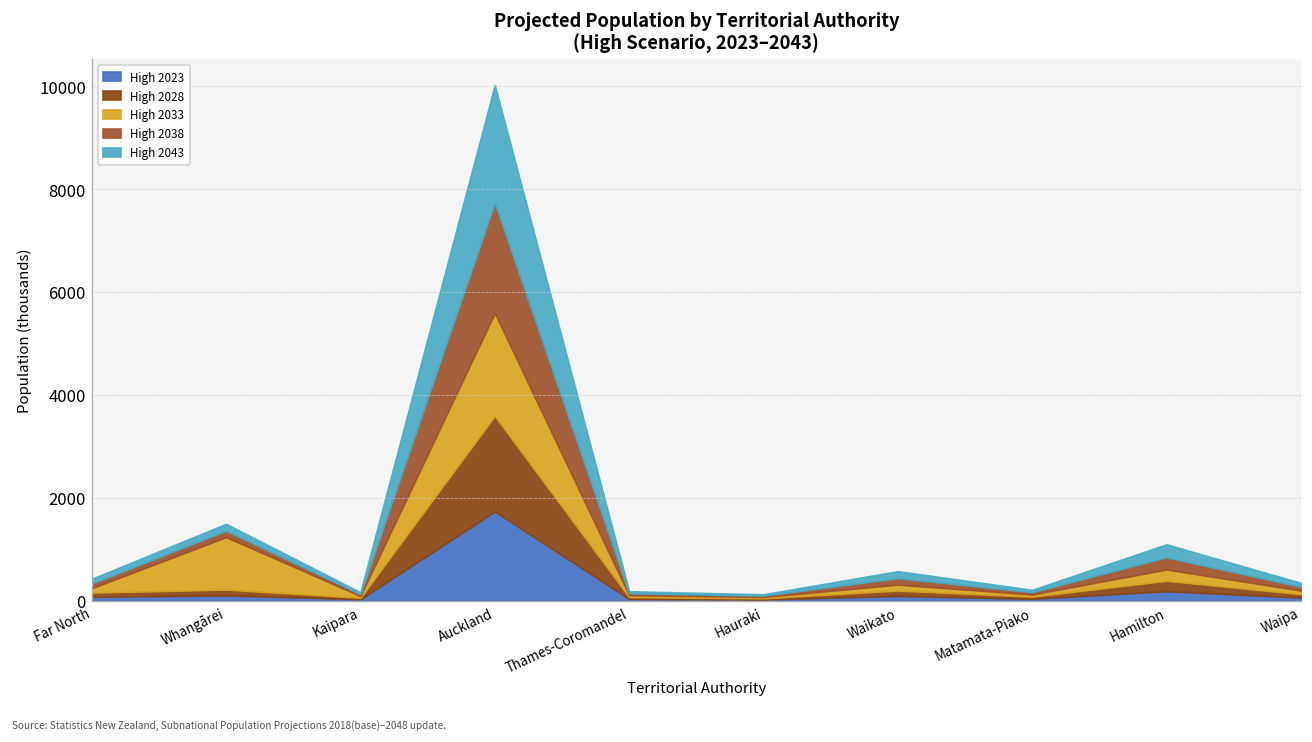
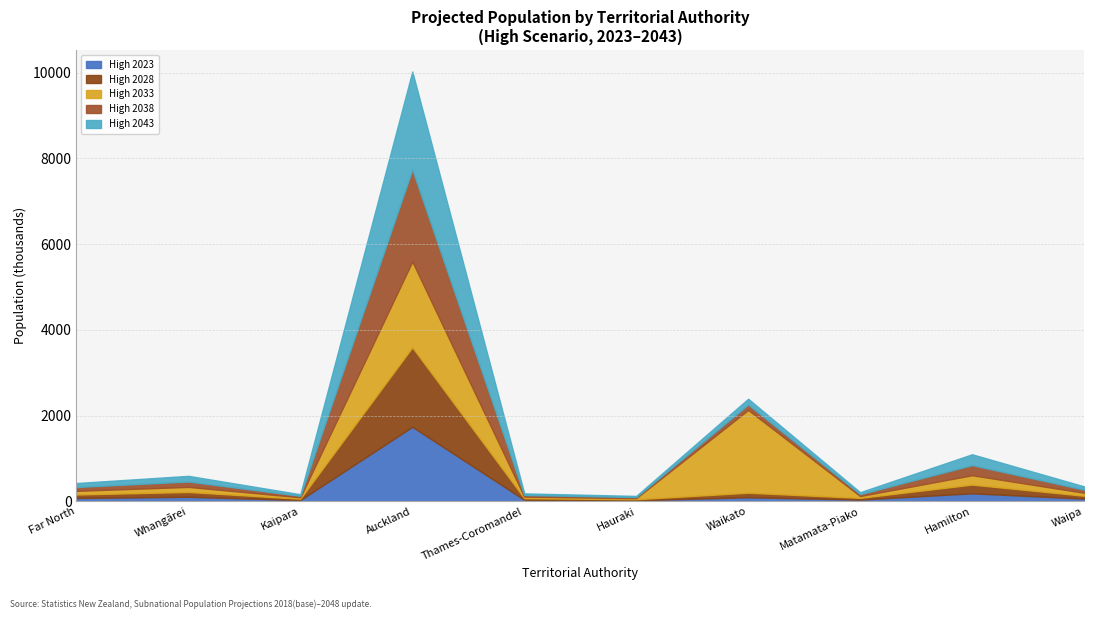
  {
    "High 2033": {
      "Far North": 100,
-     "Whangārei": 1000,
+     "Whangārei": 100,
      "Auckland": 2000,
-     "Waikato": 100,
+     "Waikato": 1900,
      "Hamilton": 200,
      "Waipa": 100
    }
  }
